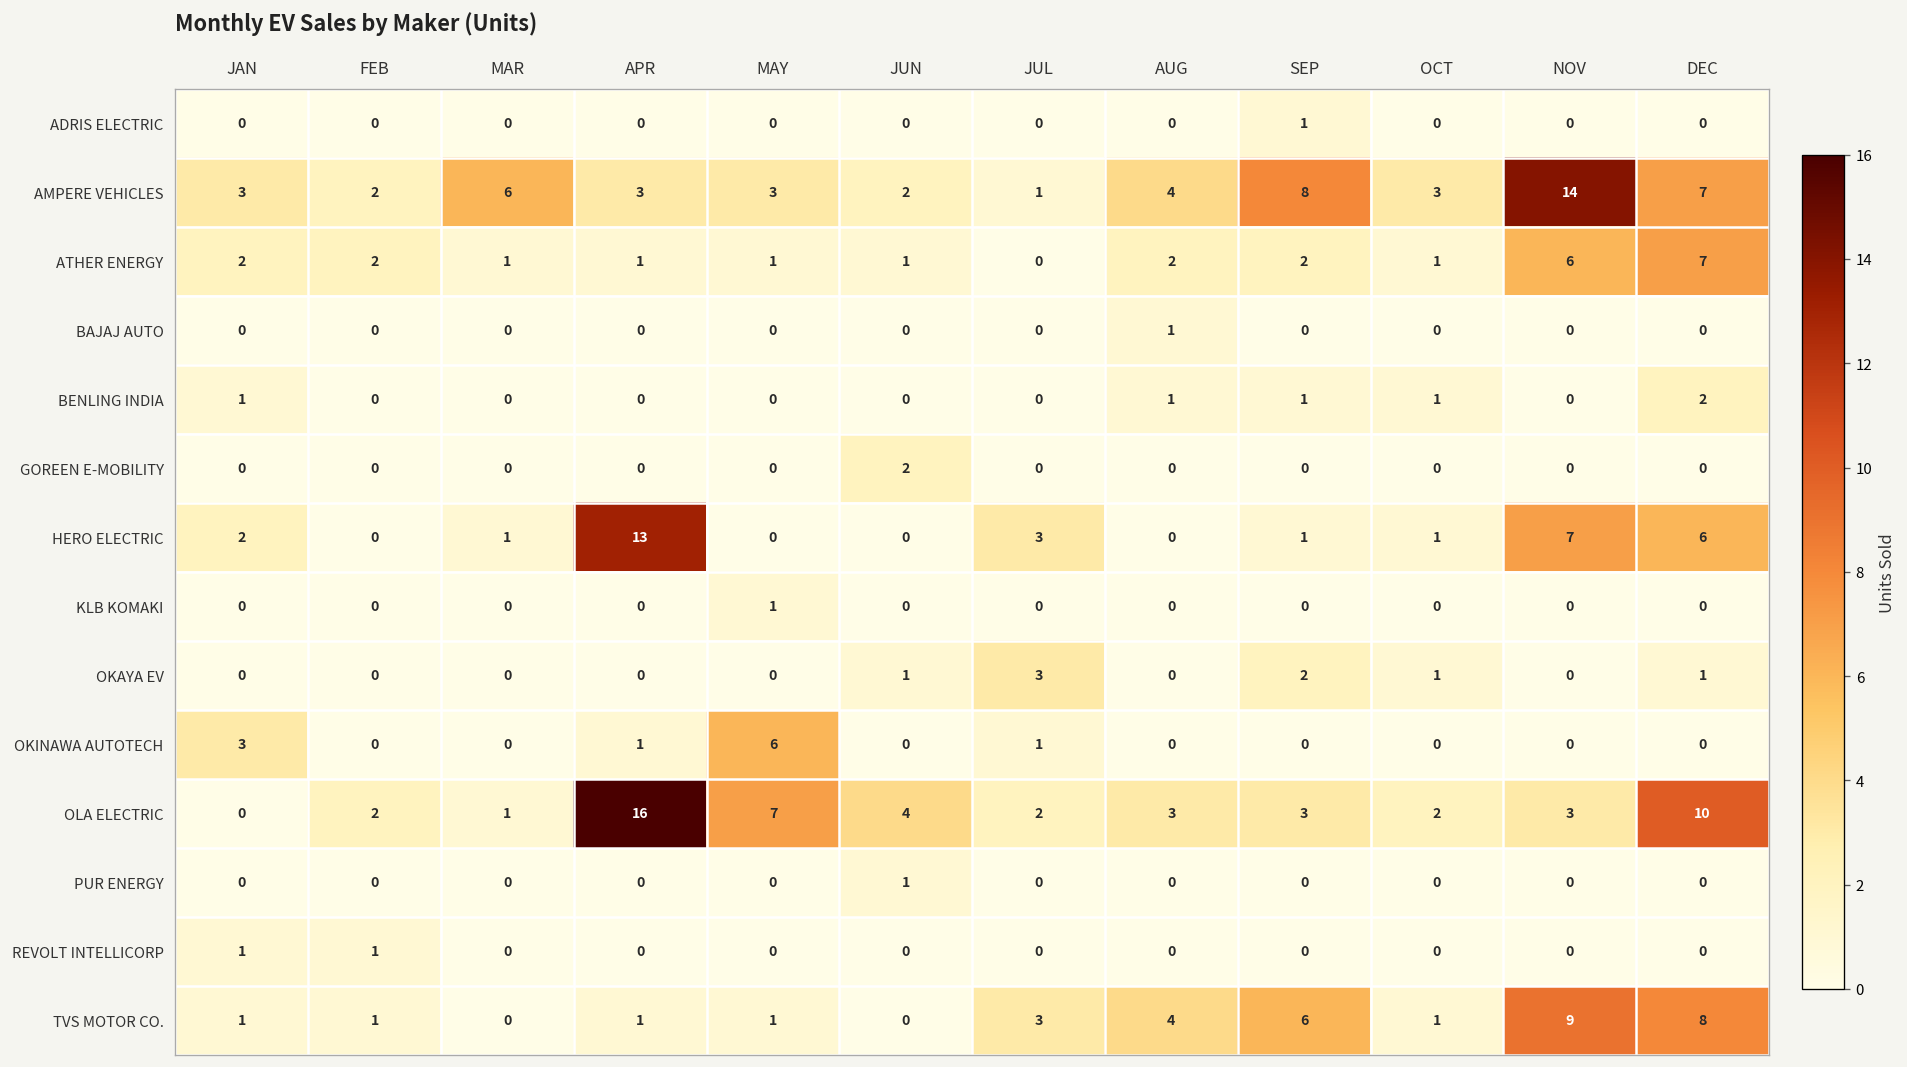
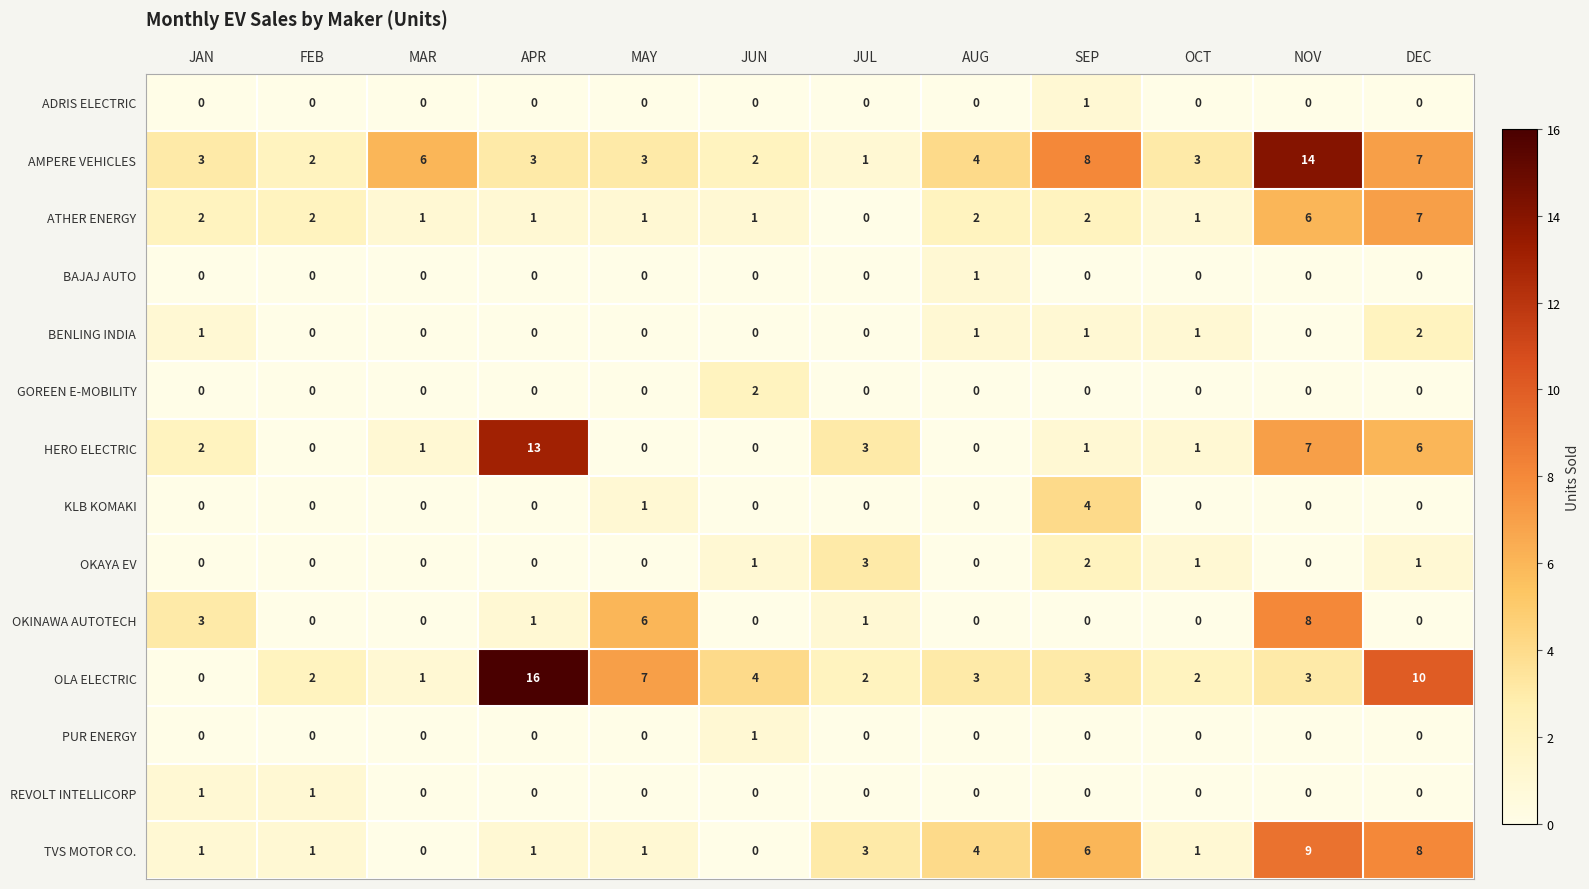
  {
    "ADRIS ELECTRIC": {
      "JAN": 0,
      "FEB": 0,
      "MAR": 0,
      "APR": 0,
      "MAY": 0,
      "JUN": 0,
      "JUL": 0,
      "AUG": 0,
      "SEP": 1,
      "OCT": 0,
      "NOV": 0,
      "DEC": 0
    },
    "AMPERE VEHICLES": {
      "JAN": 3,
      "FEB": 2,
      "MAR": 6,
      "APR": 3,
      "MAY": 3,
      "JUN": 2,
      "JUL": 1,
      "AUG": 4,
      "SEP": 8,
      "OCT": 3,
      "NOV": 14,
      "DEC": 7
    },
    "ATHER ENERGY": {
      "JAN": 2,
      "FEB": 2,
      "MAR": 1,
      "APR": 1,
      "MAY": 1,
      "JUN": 1,
      "JUL": 0,
      "AUG": 2,
      "SEP": 2,
      "OCT": 1,
      "NOV": 6,
      "DEC": 7
    },
    "BAJAJ AUTO": {
      "JAN": 0,
      "FEB": 0,
      "MAR": 0,
      "APR": 0,
      "MAY": 0,
      "JUN": 0,
      "JUL": 0,
      "AUG": 1,
      "SEP": 0,
      "OCT": 0,
      "NOV": 0,
      "DEC": 0
    },
    "BENLING INDIA": {
      "JAN": 1,
      "FEB": 0,
      "MAR": 0,
      "APR": 0,
      "MAY": 0,
      "JUN": 0,
      "JUL": 0,
      "AUG": 1,
      "SEP": 1,
      "OCT": 1,
      "NOV": 0,
      "DEC": 2
    },
    "GOREEN E-MOBILITY": {
      "JAN": 0,
      "FEB": 0,
      "MAR": 0,
      "APR": 0,
      "MAY": 0,
      "JUN": 2,
      "JUL": 0,
      "AUG": 0,
      "SEP": 0,
      "OCT": 0,
      "NOV": 0,
      "DEC": 0
    },
    "HERO ELECTRIC": {
      "JAN": 2,
      "FEB": 0,
      "MAR": 1,
      "APR": 13,
      "MAY": 0,
      "JUN": 0,
      "JUL": 3,
      "AUG": 0,
      "SEP": 1,
      "OCT": 1,
      "NOV": 7,
      "DEC": 6
    },
    "KLB KOMAKI": {
      "JAN": 0,
      "FEB": 0,
      "MAR": 0,
      "APR": 0,
      "MAY": 1,
      "JUN": 0,
      "JUL": 0,
      "AUG": 0,
-     "SEP": 0,
+     "SEP": 4,
      "OCT": 0,
      "NOV": 0,
      "DEC": 0
    },
    "OKAYA EV": {
      "JAN": 0,
      "FEB": 0,
      "MAR": 0,
      "APR": 0,
      "MAY": 0,
      "JUN": 1,
      "JUL": 3,
      "AUG": 0,
      "SEP": 2,
      "OCT": 1,
      "NOV": 0,
      "DEC": 1
    },
    "OKINAWA AUTOTECH": {
      "JAN": 3,
      "FEB": 0,
      "MAR": 0,
      "APR": 1,
      "MAY": 6,
      "JUN": 0,
      "JUL": 1,
      "AUG": 0,
      "SEP": 0,
      "OCT": 0,
-     "NOV": 0,
+     "NOV": 8,
      "DEC": 0
    },
    "OLA ELECTRIC": {
      "JAN": 0,
      "FEB": 2,
      "MAR": 1,
      "APR": 16,
      "MAY": 7,
      "JUN": 4,
      "JUL": 2,
      "AUG": 3,
      "SEP": 3,
      "OCT": 2,
      "NOV": 3,
      "DEC": 10
    },
    "PUR ENERGY": {
      "JAN": 0,
      "FEB": 0,
      "MAR": 0,
      "APR": 0,
      "MAY": 0,
      "JUN": 1,
      "JUL": 0,
      "AUG": 0,
      "SEP": 0,
      "OCT": 0,
      "NOV": 0,
      "DEC": 0
    },
    "REVOLT INTELLICORP": {
      "JAN": 1,
      "FEB": 1,
      "MAR": 0,
      "APR": 0,
      "MAY": 0,
      "JUN": 0,
      "JUL": 0,
      "AUG": 0,
      "SEP": 0,
      "OCT": 0,
      "NOV": 0,
      "DEC": 0
    },
    "TVS MOTOR CO.": {
      "JAN": 1,
      "FEB": 1,
      "MAR": 0,
      "APR": 1,
      "MAY": 1,
      "JUN": 0,
      "JUL": 3,
      "AUG": 4,
      "SEP": 6,
      "OCT": 1,
      "NOV": 9,
      "DEC": 8
    }
  }
